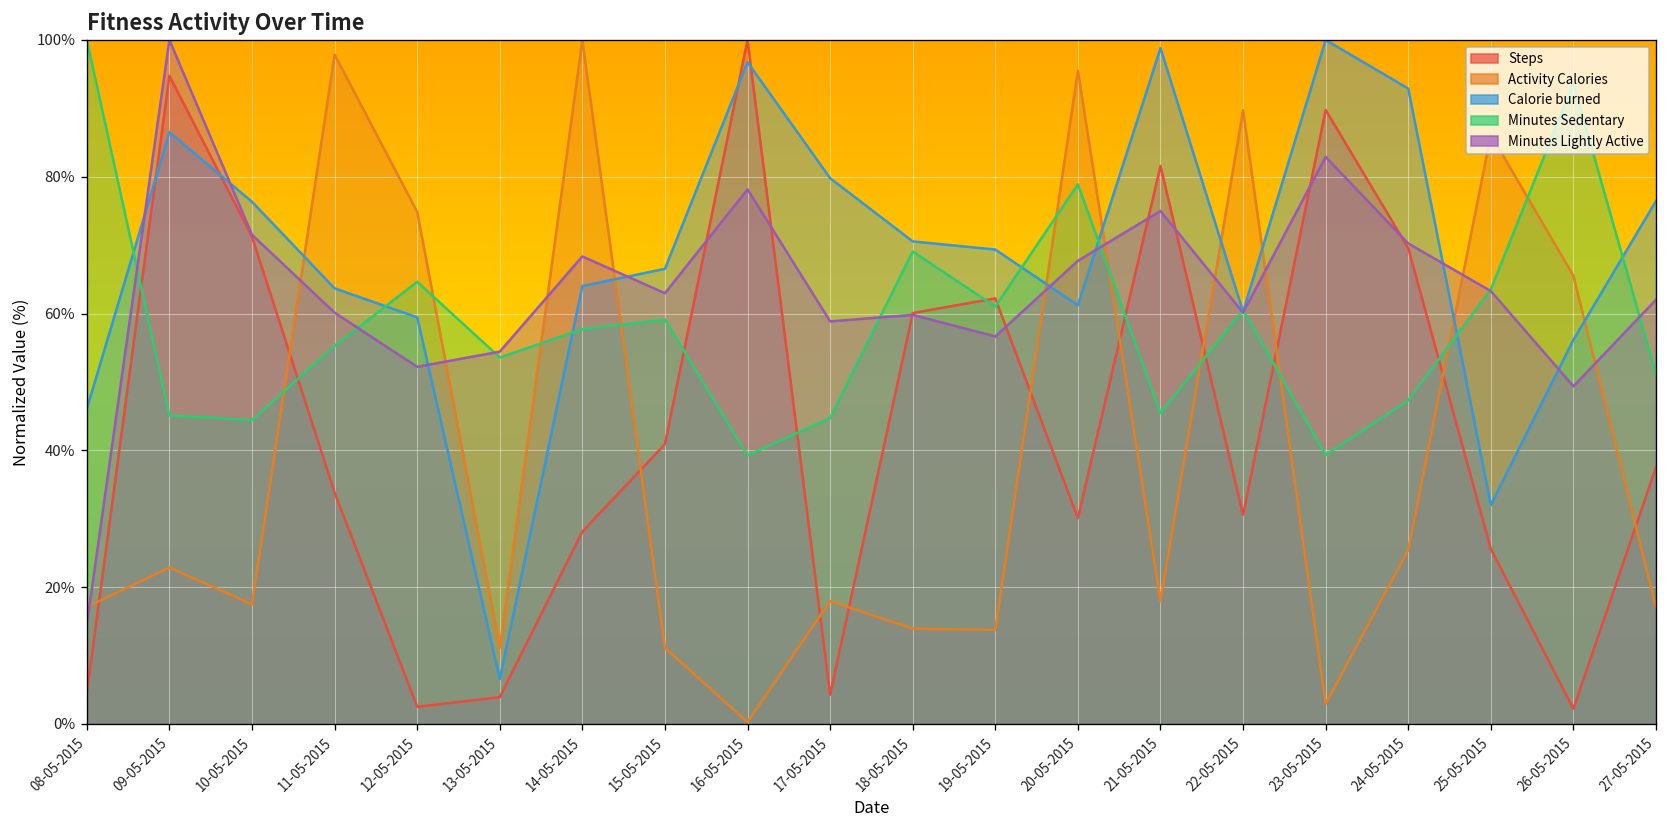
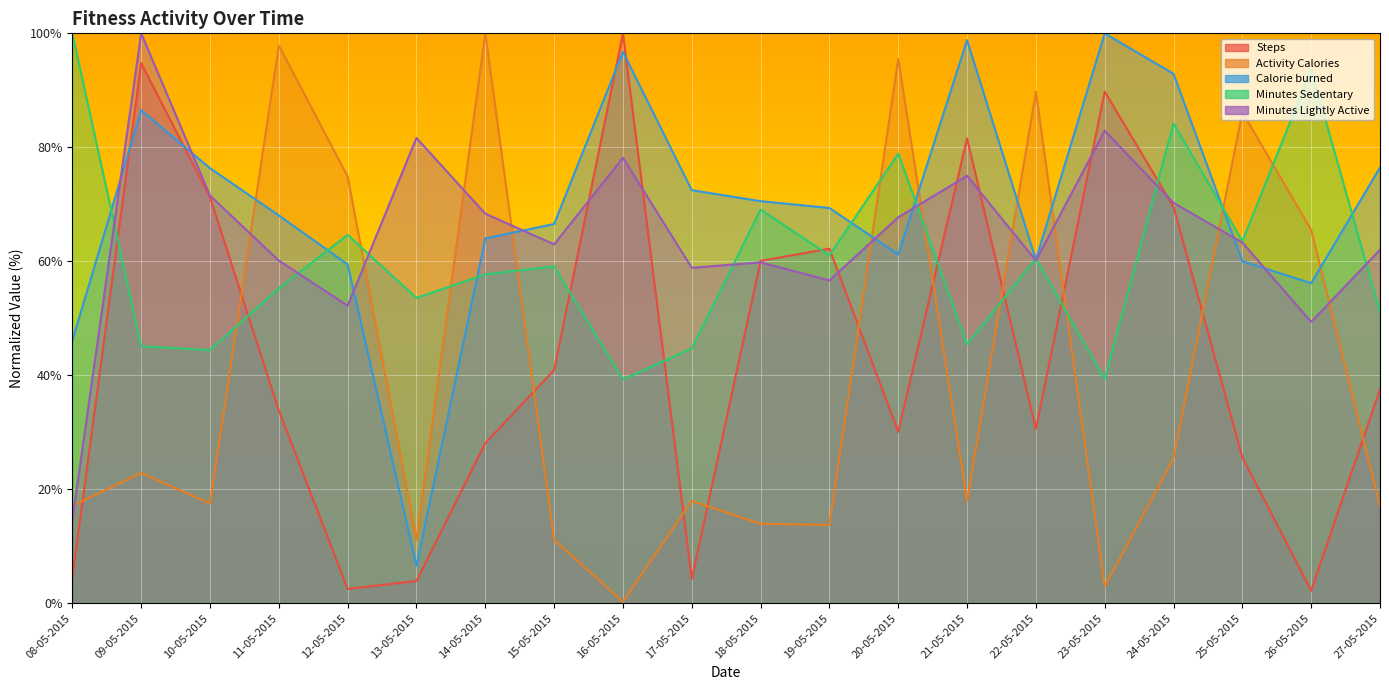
  {
    "Calorie burned": {
      "08-05-2015": "46%",
      "09-05-2015": "87%",
      "10-05-2015": "76%",
-     "11-05-2015": "64%",
+     "11-05-2015": "68%",
      "12-05-2015": "59%",
      "13-05-2015": "7%",
      "14-05-2015": "64%",
      "15-05-2015": "67%",
      "16-05-2015": "97%",
-     "17-05-2015": "80%",
+     "17-05-2015": "72%",
      "18-05-2015": "71%",
      "19-05-2015": "69%",
      "20-05-2015": "61%",
      "21-05-2015": "99%",
      "23-05-2015": "100%",
      "24-05-2015": "93%",
-     "25-05-2015": "32%",
+     "25-05-2015": "60%",
      "26-05-2015": "56%",
      "27-05-2015": "76%"
    },
    "Minutes Sedentary": {
      "08-05-2015": "100%",
      "09-05-2015": "45%",
      "10-05-2015": "44%",
      "11-05-2015": "55%",
      "12-05-2015": "65%",
      "13-05-2015": "54%",
      "14-05-2015": "58%",
      "15-05-2015": "59%",
      "16-05-2015": "39%",
      "17-05-2015": "45%",
      "18-05-2015": "69%",
      "19-05-2015": "61%",
      "20-05-2015": "79%",
      "21-05-2015": "45%",
      "23-05-2015": "39%",
-     "24-05-2015": "47%",
+     "24-05-2015": "84%",
      "27-05-2015": "51%"
    },
    "Minutes Lightly Active": {
      "08-05-2015": "15%",
      "09-05-2015": "100%",
      "11-05-2015": "60%",
      "12-05-2015": "52%",
-     "13-05-2015": "54%",
+     "13-05-2015": "82%",
      "14-05-2015": "68%",
      "15-05-2015": "63%",
      "16-05-2015": "78%",
      "17-05-2015": "59%",
      "19-05-2015": "57%",
      "20-05-2015": "68%",
      "21-05-2015": "75%",
      "23-05-2015": "83%",
      "24-05-2015": "70%",
      "26-05-2015": "49%",
      "27-05-2015": "62%"
    }
  }
